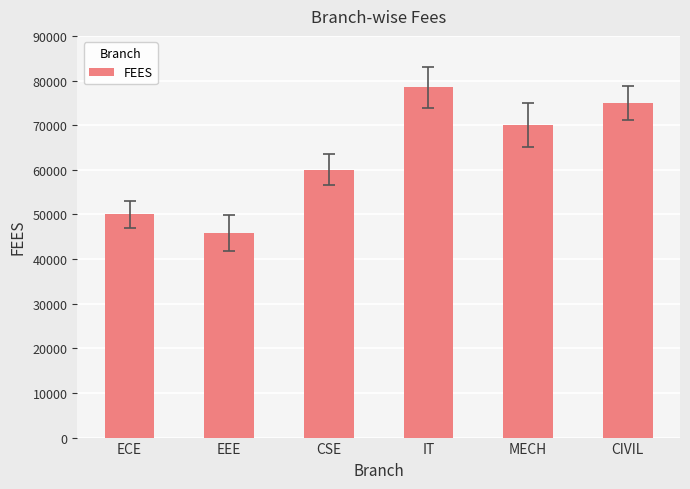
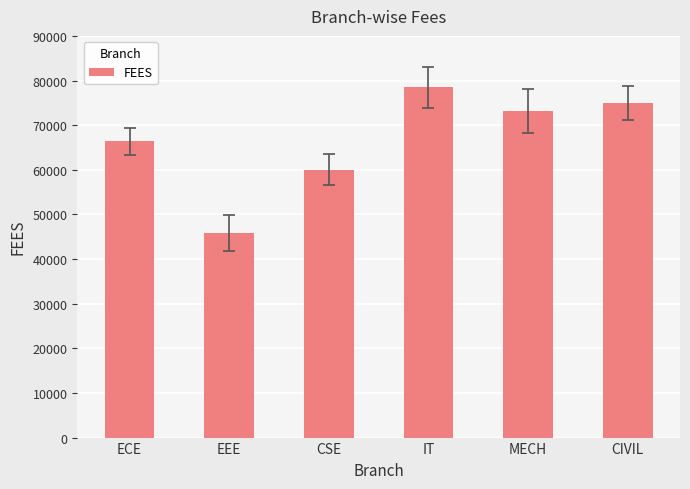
  {
    "FEES": {
-     "ECE": 50000,
+     "ECE": 66000,
      "EEE": 46000,
      "CSE": 60000,
      "IT": 78000,
-     "MECH": 70000,
+     "MECH": 73000,
      "CIVIL": 75000
    }
  }
